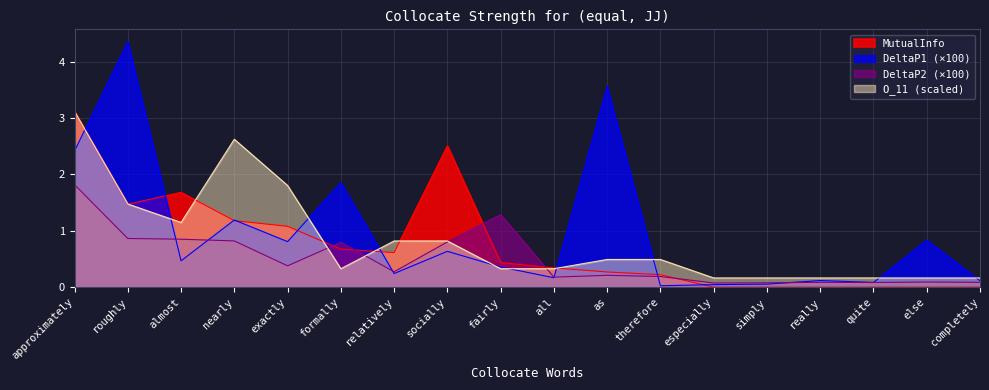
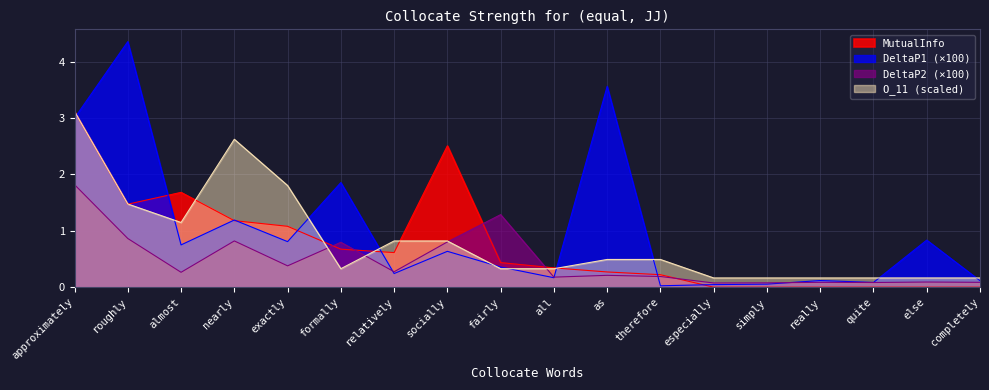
  {
    "MutualInfo": {
      "almost": 1.7,
      "exactly": 1.1,
      "formally": 0.7,
      "relatively": 0.6,
      "socially": 2.5,
      "fairly": 0.4,
      "as": 0.3,
      "especially": 0.0,
      "simply": 0.0,
      "really": 0.0,
      "quite": 0.0,
      "else": 0.0,
      "completely": 0.0
    },
    "DeltaP1 (×100)": {
-     "approximately": 2.4,
+     "approximately": 3.0,
      "roughly": 4.4,
-     "almost": 0.5,
+     "almost": 0.8,
      "exactly": 0.8,
      "formally": 1.9,
      "socially": 0.6,
      "as": 3.6,
      "therefore": 0.0,
      "else": 0.8
    },
    "DeltaP2 (×100)": {
      "approximately": 1.8,
      "roughly": 0.9,
-     "almost": 0.9,
+     "almost": 0.3,
      "nearly": 0.8,
      "exactly": 0.4,
      "formally": 0.8,
      "fairly": 1.3,
      "as": 0.2,
      "else": 0.1
    },
    "O_11 (scaled)": {
      "almost": 1.1,
      "nearly": 2.6,
      "exactly": 1.8,
      "formally": 0.3,
      "relatively": 0.8,
      "as": 0.5,
      "therefore": 0.5,
      "especially": 0.2,
      "simply": 0.2,
      "quite": 0.2,
      "else": 0.2,
      "completely": 0.2
    }
  }
